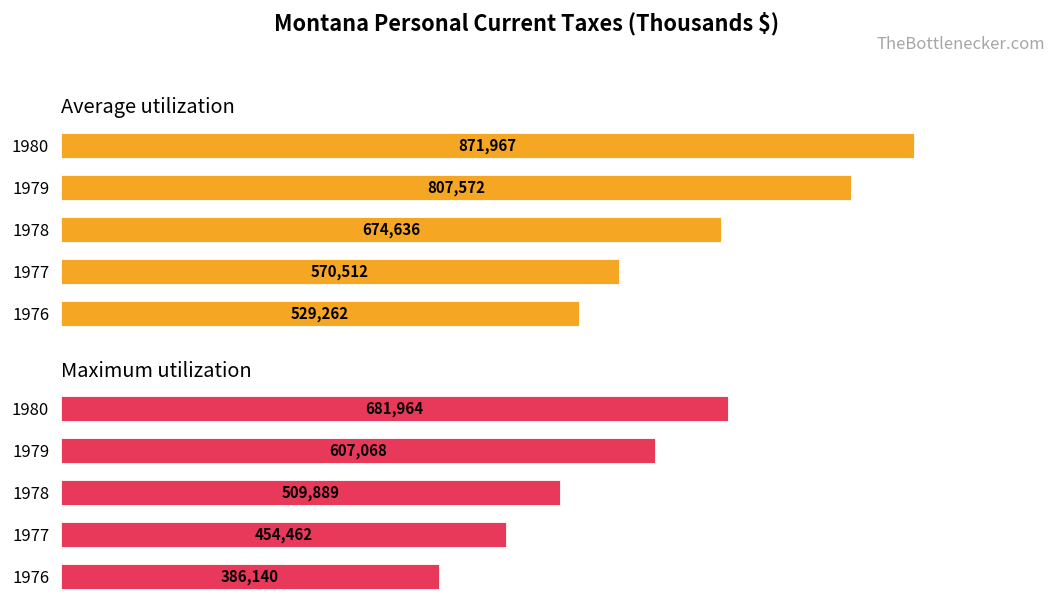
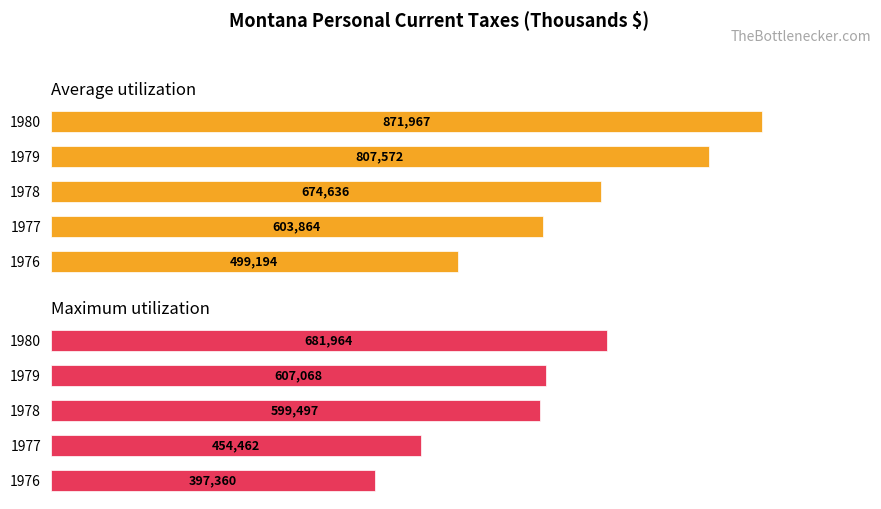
  {
    "Average utilization": {
      "1980": "871,967",
      "1979": "807,572",
      "1978": "674,636",
-     "1977": "570,512",
-     "1976": "529,262"
+     "1977": "603,864",
+     "1976": "499,194"
    },
    "Maximum utilization": {
      "1980": "681,964",
      "1979": "607,068",
-     "1978": "509,889",
+     "1978": "599,497",
      "1977": "454,462",
-     "1976": "386,140"
+     "1976": "397,360"
    }
  }
